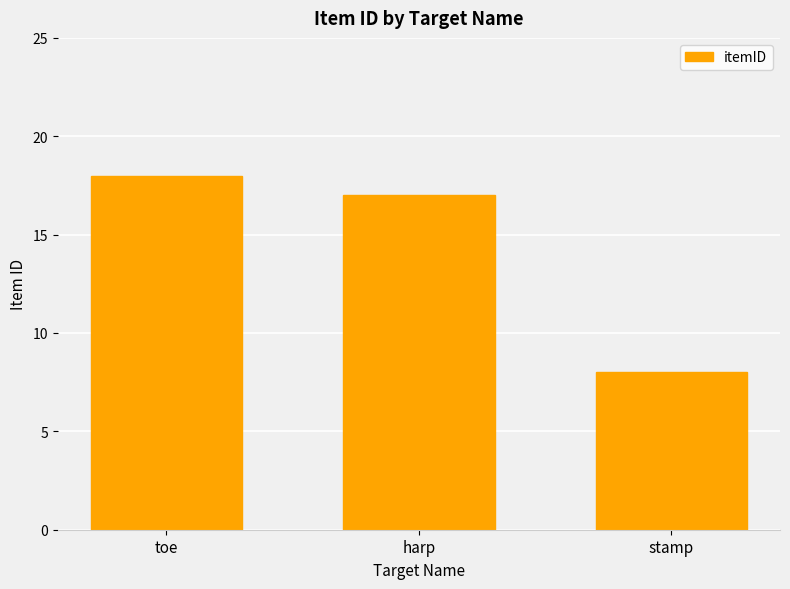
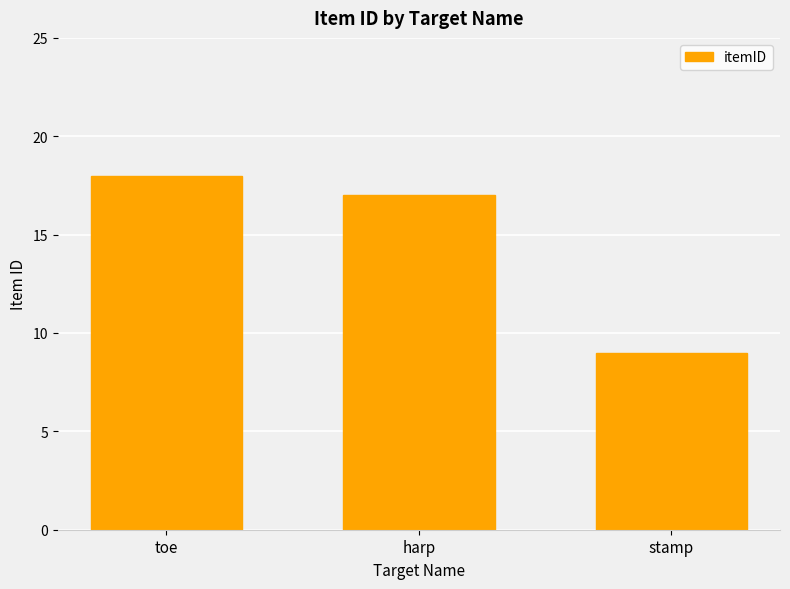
  {
    "toe": 18,
    "harp": 17,
-   "stamp": 8
+   "stamp": 9
  }
